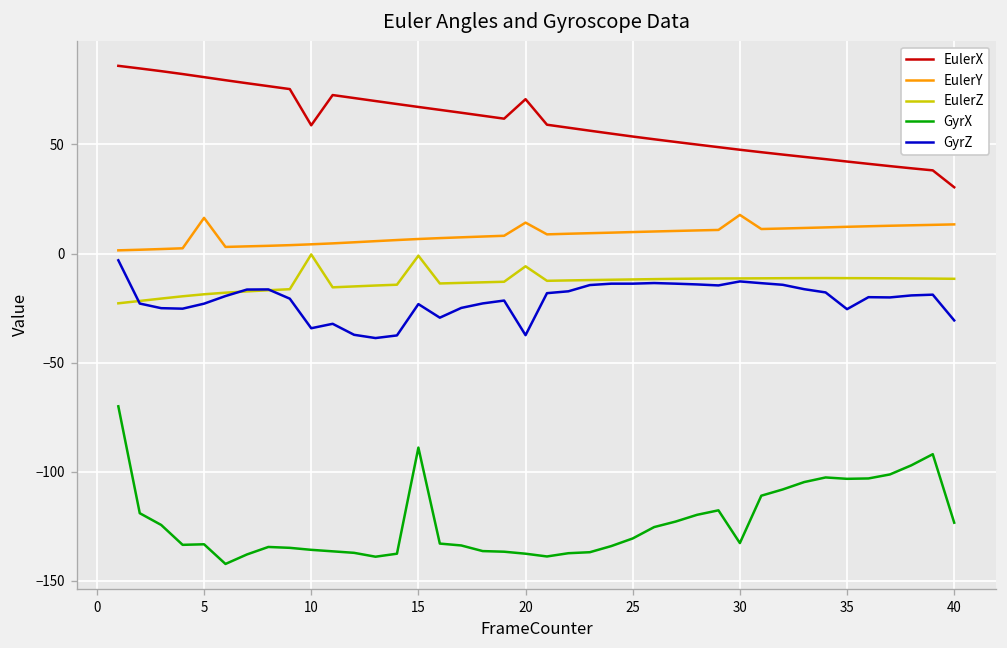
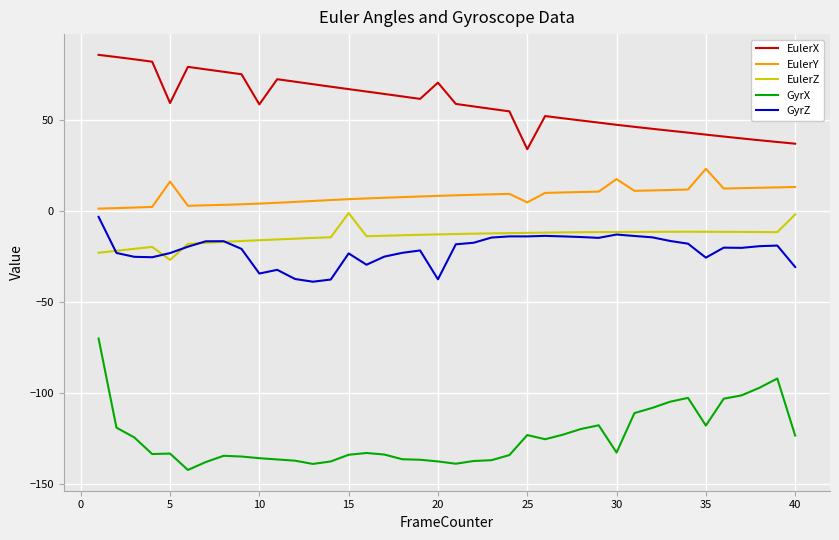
  {
    "EulerX": {
-     "5": 81,
+     "5": 60,
      "10": 59,
      "15": 67,
      "20": 71,
-     "25": 54,
+     "25": 34,
      "30": 48,
      "35": 42,
-     "40": 30
+     "40": 37
    },
    "EulerY": {
      "5": 16,
      "10": 4,
      "15": 7,
-     "20": 14,
-     "25": 10,
+     "20": 8,
+     "25": 5,
      "30": 18,
-     "35": 12,
+     "35": 23,
      "40": 13
    },
    "EulerZ": {
-     "5": -19,
-     "10": 0,
+     "5": -27,
+     "10": -16,
      "15": -1,
-     "20": -6,
+     "20": -13,
      "25": -12,
      "35": -11,
-     "40": -12
+     "40": -2
    },
    "GyrX": {
      "5": -133,
      "10": -136,
-     "15": -89,
+     "15": -134,
      "20": -138,
-     "25": -131,
+     "25": -123,
      "30": -133,
-     "35": -103,
+     "35": -118,
      "40": -123
    },
    "GyrZ": {
      "5": -23,
      "10": -34,
      "15": -23,
      "20": -37,
      "25": -14,
      "35": -25,
      "40": -31
    }
  }
